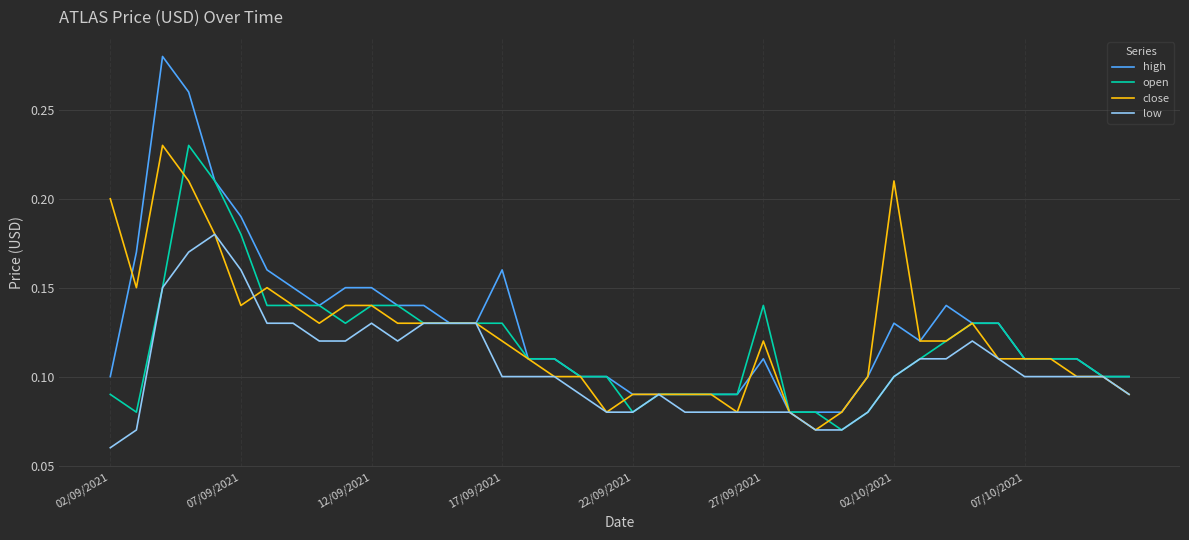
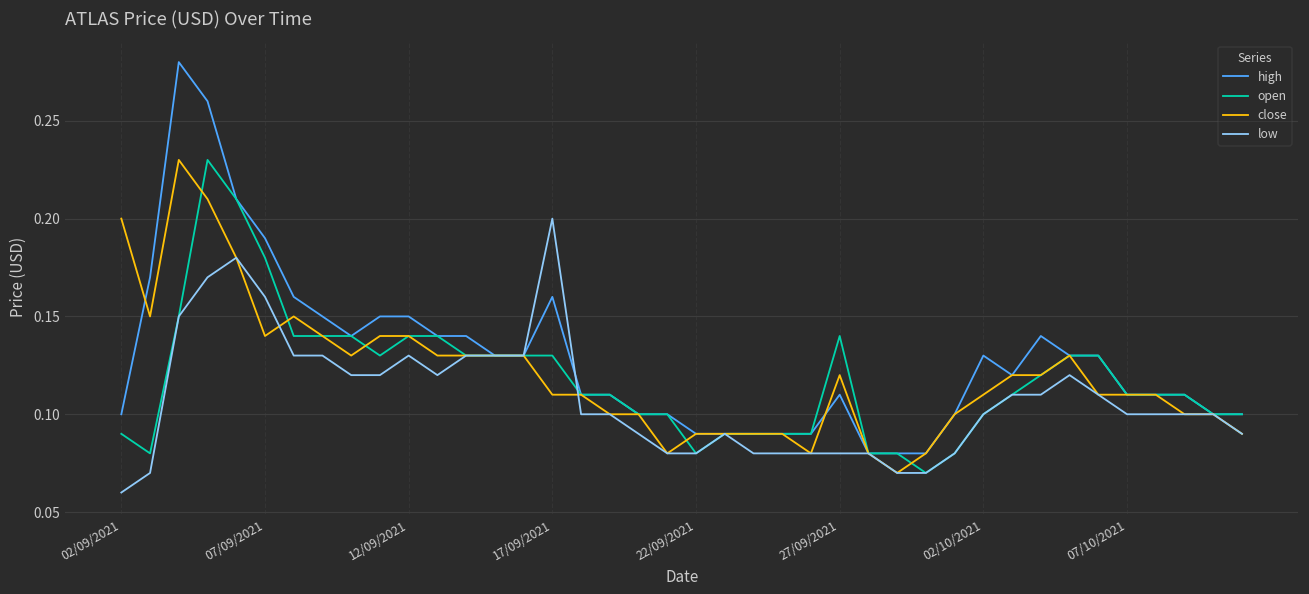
  {
    "high": {
      "02/09/2021": 0.10,
      "07/09/2021": 0.19,
      "12/09/2021": 0.15,
      "17/09/2021": 0.16,
      "27/09/2021": 0.11,
      "02/10/2021": 0.13
    },
    "open": {
      "02/09/2021": 0.09,
      "07/09/2021": 0.18,
      "17/09/2021": 0.13,
      "27/09/2021": 0.14
    },
    "close": {
      "02/09/2021": 0.20,
      "07/09/2021": 0.14,
-     "17/09/2021": 0.12,
+     "17/09/2021": 0.11,
      "27/09/2021": 0.12,
-     "02/10/2021": 0.21
+     "02/10/2021": 0.11
    },
    "low": {
      "02/09/2021": 0.060,
      "07/09/2021": 0.160,
      "12/09/2021": 0.130,
-     "17/09/2021": 0.1,
+     "17/09/2021": 0.2,
      "27/09/2021": 0.080,
      "07/10/2021": 0.1
    }
  }
